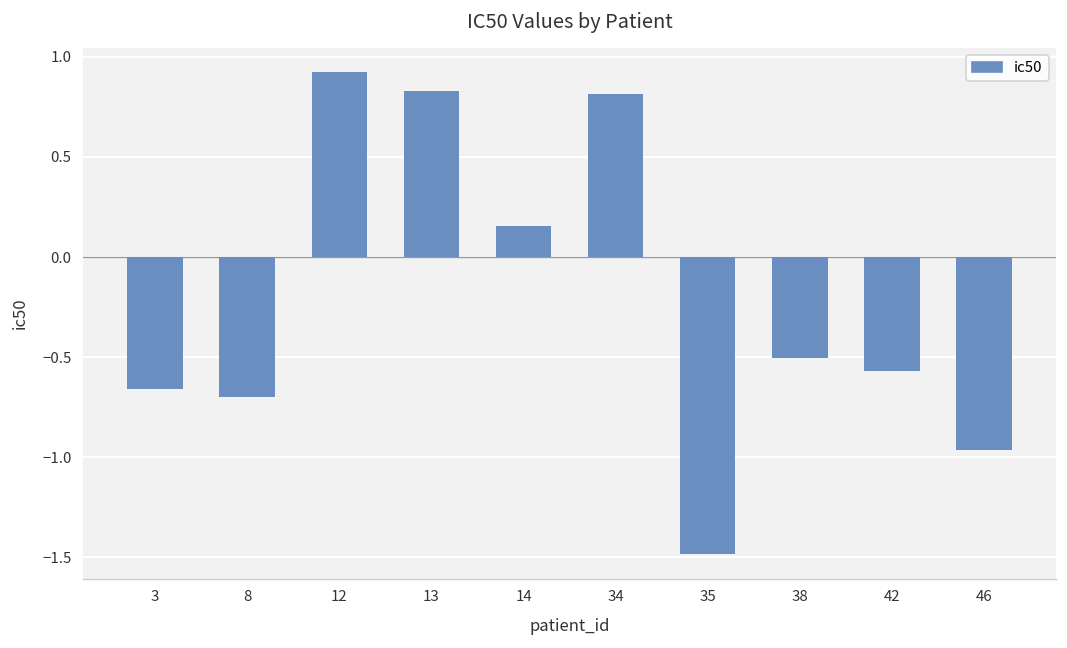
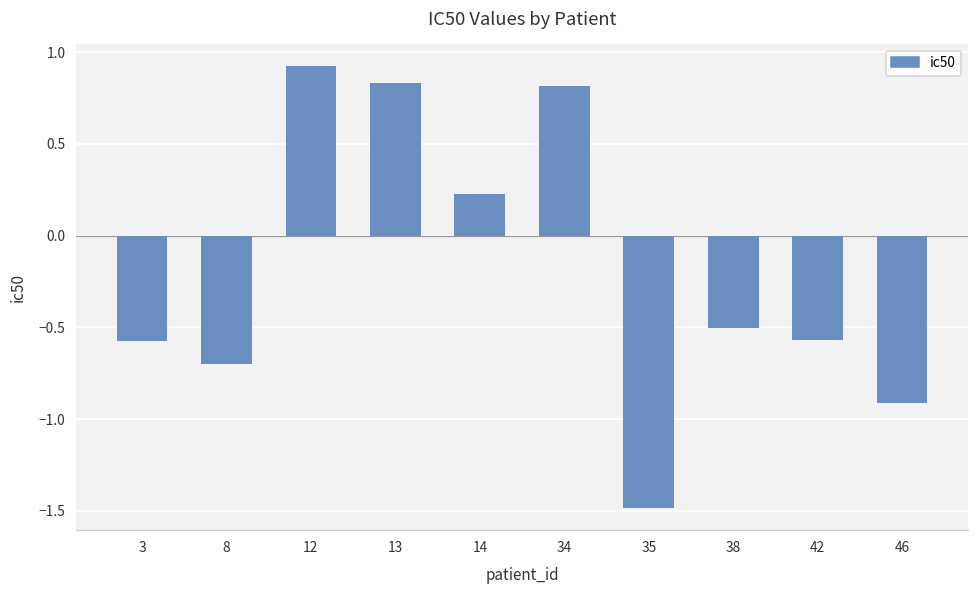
  {
-   "3": -0.66,
+   "3": -0.57,
    "8": -0.70,
    "12": 0.93,
    "13": 0.83,
-   "14": 0.16,
+   "14": 0.23,
    "34": 0.82,
    "35": -1.49,
    "38": -0.50,
    "42": -0.57,
-   "46": -0.96
+   "46": -0.91
  }
